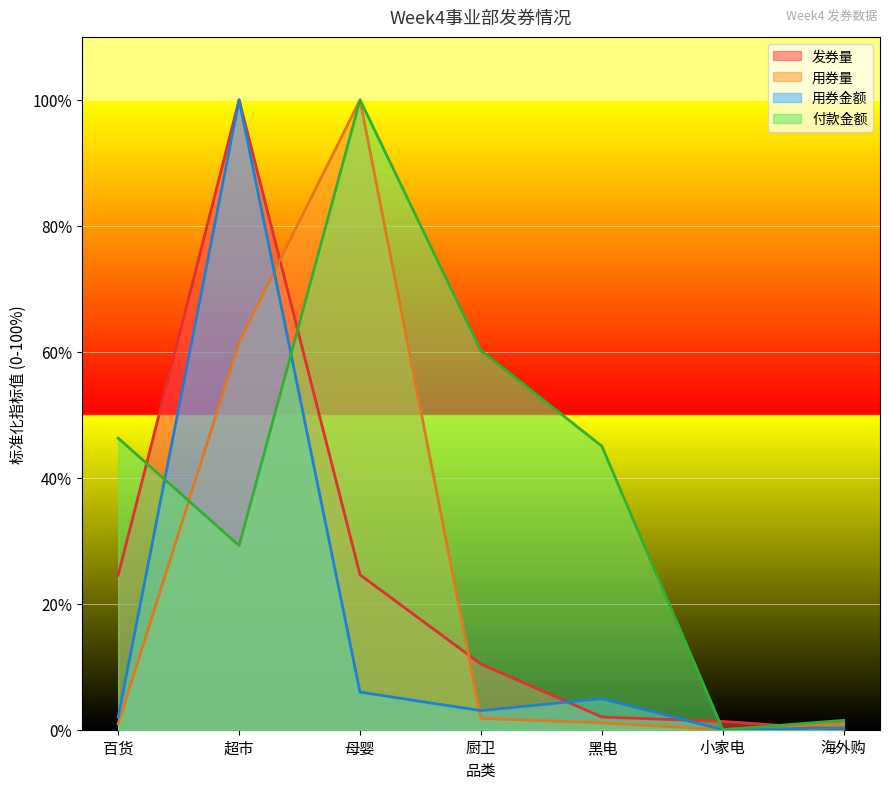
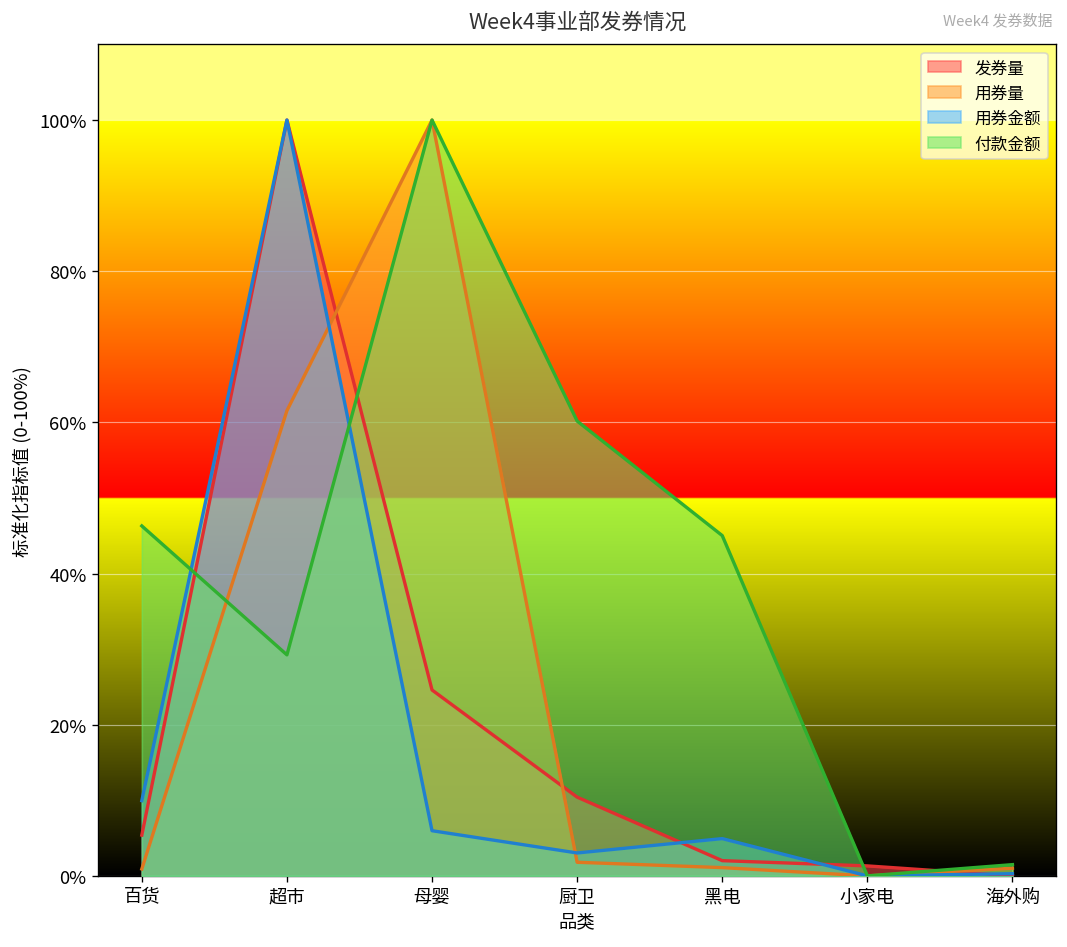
  {
    "发券量": {
-     "百货": "25%",
+     "百货": "5%",
      "母婴": "25%",
      "厨卫": "10%",
      "黑电": "2%",
      "小家电": "1%"
    },
    "用券量": {
      "百货": "1%",
      "超市": "62%",
      "厨卫": "2%",
      "黑电": "1%",
      "海外购": "1%"
    },
    "用券金额": {
-     "百货": "2%",
+     "百货": "10%",
      "母婴": "6%",
      "厨卫": "3%",
      "黑电": "5%"
    },
    "付款金额": {
      "百货": "46%",
      "超市": "29%",
      "厨卫": "60%",
      "黑电": "45%",
      "海外购": "1%"
    }
  }
